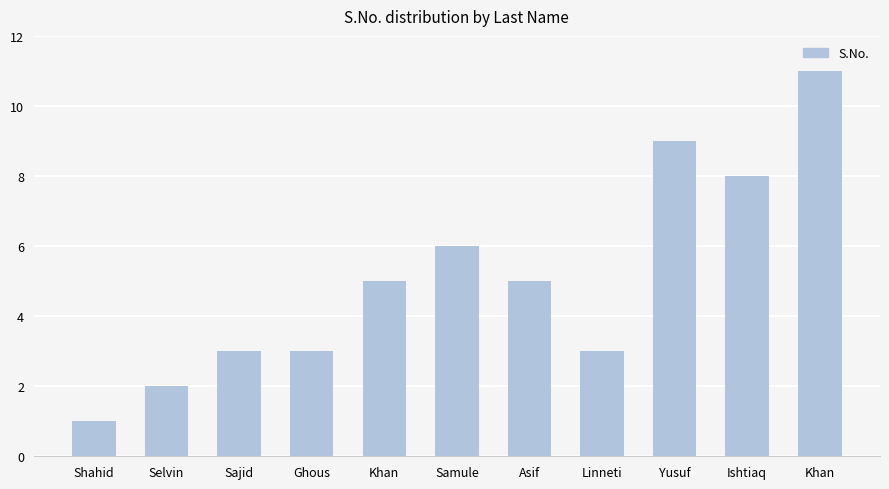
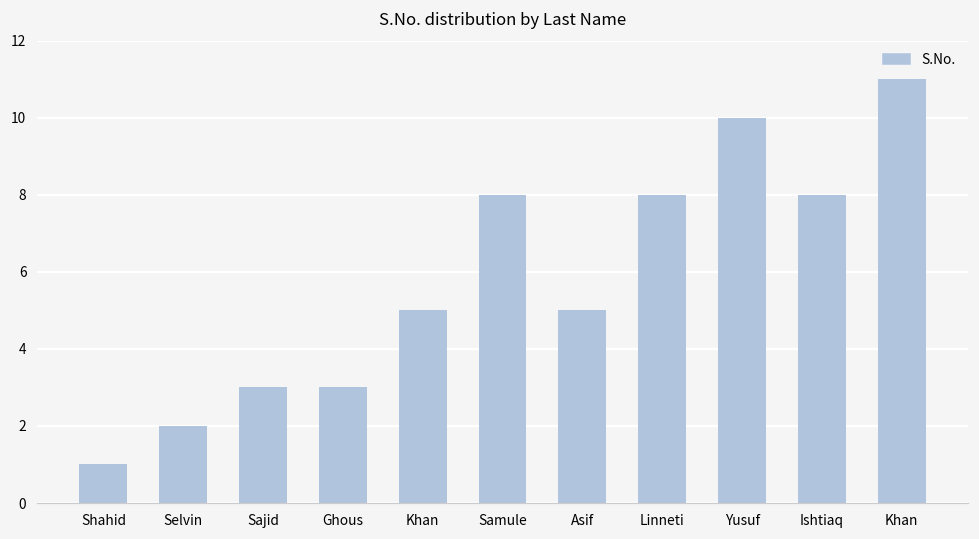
  {
    "Shahid": 1,
    "Selvin": 2,
    "Sajid": 3,
    "Ghous": 3,
-   "Samule": 6,
+   "Samule": 8,
    "Asif": 5,
-   "Linneti": 3,
-   "Yusuf": 9,
+   "Linneti": 8,
+   "Yusuf": 10,
    "Ishtiaq": 8
  }
